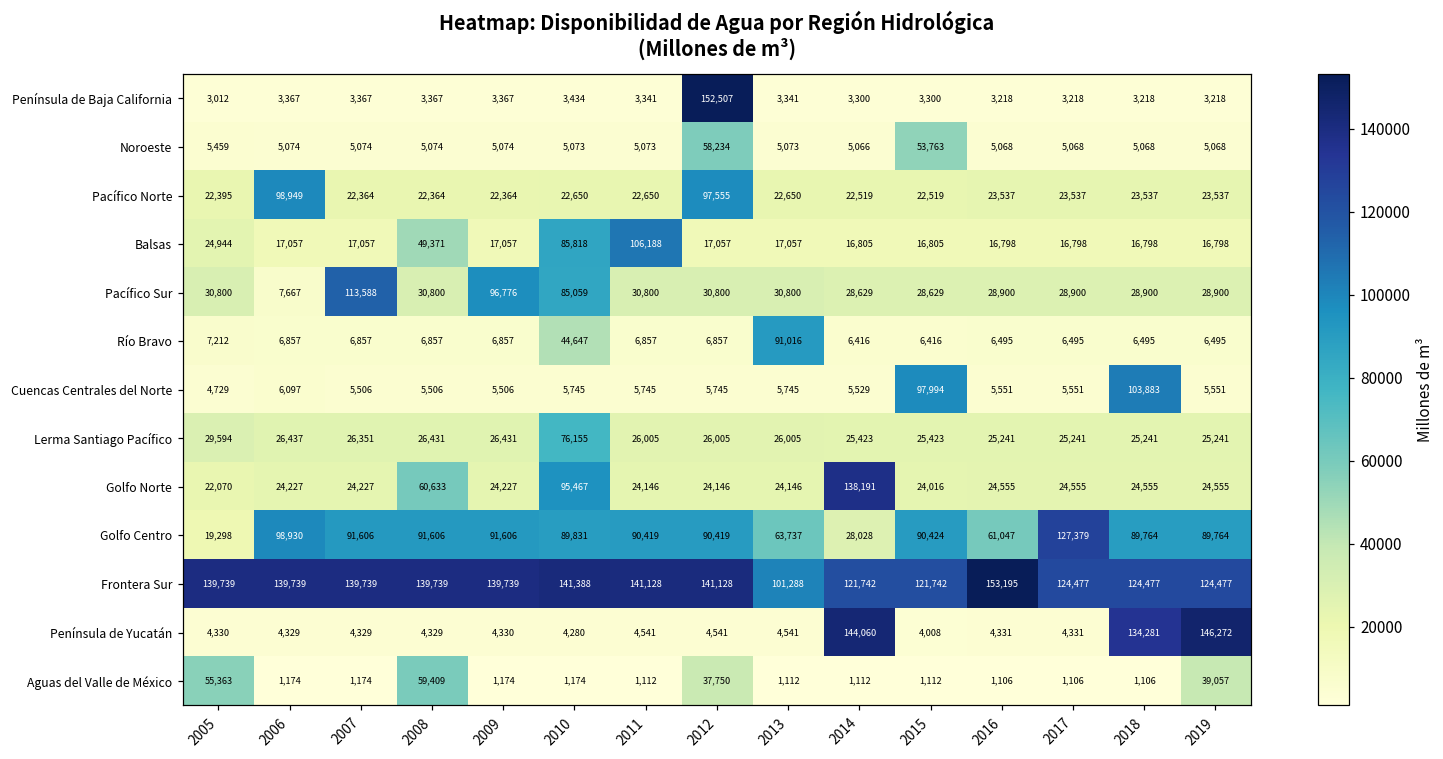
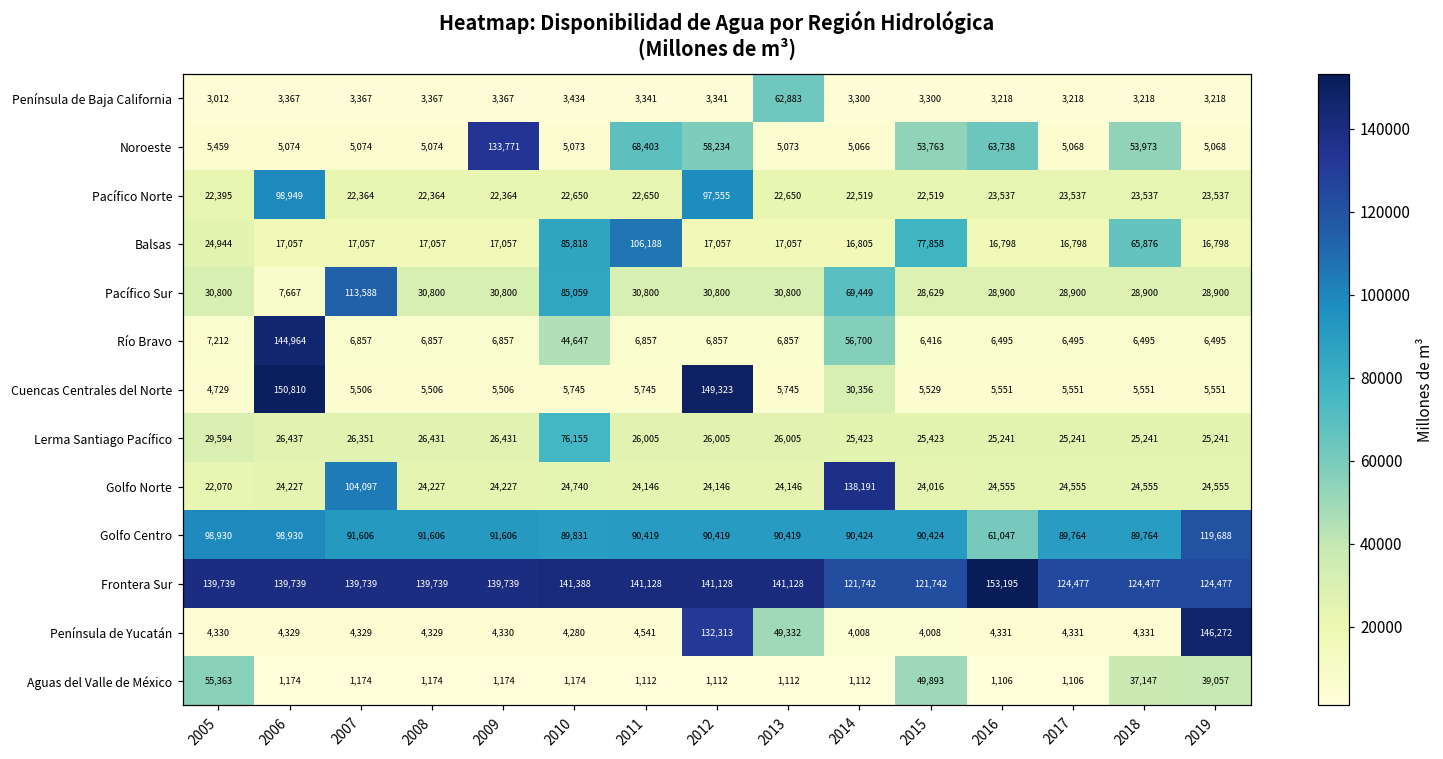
  {
    "Península de Baja California": {
      "2005": "3,012",
      "2006": "3,367",
      "2007": "3,367",
      "2008": "3,367",
      "2009": "3,367",
      "2010": "3,434",
      "2011": "3,341",
-     "2012": "152,507",
-     "2013": "3,341",
+     "2012": "3,341",
+     "2013": "62,883",
      "2014": "3,300",
      "2015": "3,300",
      "2016": "3,218",
      "2017": "3,218",
      "2018": "3,218",
      "2019": "3,218"
    },
    "Noroeste": {
      "2005": "5,459",
      "2006": "5,074",
      "2007": "5,074",
      "2008": "5,074",
-     "2009": "5,074",
+     "2009": "133,771",
      "2010": "5,073",
-     "2011": "5,073",
+     "2011": "68,403",
      "2012": "58,234",
      "2013": "5,073",
      "2014": "5,066",
      "2015": "53,763",
-     "2016": "5,068",
+     "2016": "63,738",
      "2017": "5,068",
-     "2018": "5,068",
+     "2018": "53,973",
      "2019": "5,068"
    },
    "Pacífico Norte": {
      "2005": "22,395",
      "2006": "98,949",
      "2007": "22,364",
      "2008": "22,364",
      "2009": "22,364",
      "2010": "22,650",
      "2011": "22,650",
      "2012": "97,555",
      "2013": "22,650",
      "2014": "22,519",
      "2015": "22,519",
      "2016": "23,537",
      "2017": "23,537",
      "2018": "23,537",
      "2019": "23,537"
    },
    "Balsas": {
      "2005": "24,944",
      "2006": "17,057",
      "2007": "17,057",
-     "2008": "49,371",
+     "2008": "17,057",
      "2009": "17,057",
      "2010": "85,818",
      "2011": "106,188",
      "2012": "17,057",
      "2013": "17,057",
      "2014": "16,805",
-     "2015": "16,805",
+     "2015": "77,858",
      "2016": "16,798",
      "2017": "16,798",
-     "2018": "16,798",
+     "2018": "65,876",
      "2019": "16,798"
    },
    "Pacífico Sur": {
      "2005": "30,800",
      "2006": "7,667",
      "2007": "113,588",
      "2008": "30,800",
-     "2009": "96,776",
+     "2009": "30,800",
      "2010": "85,059",
      "2011": "30,800",
      "2012": "30,800",
      "2013": "30,800",
-     "2014": "28,629",
+     "2014": "69,449",
      "2015": "28,629",
      "2016": "28,900",
      "2017": "28,900",
      "2018": "28,900",
      "2019": "28,900"
    },
    "Río Bravo": {
      "2005": "7,212",
-     "2006": "6,857",
+     "2006": "144,964",
      "2007": "6,857",
      "2008": "6,857",
      "2009": "6,857",
      "2010": "44,647",
      "2011": "6,857",
      "2012": "6,857",
-     "2013": "91,016",
-     "2014": "6,416",
+     "2013": "6,857",
+     "2014": "56,700",
      "2015": "6,416",
      "2016": "6,495",
      "2017": "6,495",
      "2018": "6,495",
      "2019": "6,495"
    },
    "Cuencas Centrales del Norte": {
      "2005": "4,729",
-     "2006": "6,097",
+     "2006": "150,810",
      "2007": "5,506",
      "2008": "5,506",
      "2009": "5,506",
      "2010": "5,745",
      "2011": "5,745",
-     "2012": "5,745",
+     "2012": "149,323",
      "2013": "5,745",
-     "2014": "5,529",
-     "2015": "97,994",
+     "2014": "30,356",
+     "2015": "5,529",
      "2016": "5,551",
      "2017": "5,551",
-     "2018": "103,883",
+     "2018": "5,551",
      "2019": "5,551"
    },
    "Lerma Santiago Pacífico": {
      "2005": "29,594",
      "2006": "26,437",
      "2007": "26,351",
      "2008": "26,431",
      "2009": "26,431",
      "2010": "76,155",
      "2011": "26,005",
      "2012": "26,005",
      "2013": "26,005",
      "2014": "25,423",
      "2015": "25,423",
      "2016": "25,241",
      "2017": "25,241",
      "2018": "25,241",
      "2019": "25,241"
    },
    "Golfo Norte": {
      "2005": "22,070",
      "2006": "24,227",
-     "2007": "24,227",
-     "2008": "60,633",
+     "2007": "104,097",
+     "2008": "24,227",
      "2009": "24,227",
-     "2010": "95,467",
+     "2010": "24,740",
      "2011": "24,146",
      "2012": "24,146",
      "2013": "24,146",
      "2014": "138,191",
      "2015": "24,016",
      "2016": "24,555",
      "2017": "24,555",
      "2018": "24,555",
      "2019": "24,555"
    },
    "Golfo Centro": {
-     "2005": "19,298",
+     "2005": "98,930",
      "2006": "98,930",
      "2007": "91,606",
      "2008": "91,606",
      "2009": "91,606",
      "2010": "89,831",
      "2011": "90,419",
      "2012": "90,419",
-     "2013": "63,737",
-     "2014": "28,028",
+     "2013": "90,419",
+     "2014": "90,424",
      "2015": "90,424",
      "2016": "61,047",
-     "2017": "127,379",
+     "2017": "89,764",
      "2018": "89,764",
-     "2019": "89,764"
+     "2019": "119,688"
    },
    "Frontera Sur": {
      "2005": "139,739",
      "2006": "139,739",
      "2007": "139,739",
      "2008": "139,739",
      "2009": "139,739",
      "2010": "141,388",
      "2011": "141,128",
      "2012": "141,128",
-     "2013": "101,288",
+     "2013": "141,128",
      "2014": "121,742",
      "2015": "121,742",
      "2016": "153,195",
      "2017": "124,477",
      "2018": "124,477",
      "2019": "124,477"
    },
    "Península de Yucatán": {
      "2005": "4,330",
      "2006": "4,329",
      "2007": "4,329",
      "2008": "4,329",
      "2009": "4,330",
      "2010": "4,280",
      "2011": "4,541",
-     "2012": "4,541",
-     "2013": "4,541",
-     "2014": "144,060",
+     "2012": "132,313",
+     "2013": "49,332",
+     "2014": "4,008",
      "2015": "4,008",
      "2016": "4,331",
      "2017": "4,331",
-     "2018": "134,281",
+     "2018": "4,331",
      "2019": "146,272"
    },
    "Aguas del Valle de México": {
      "2005": "55,363",
      "2006": "1,174",
      "2007": "1,174",
-     "2008": "59,409",
+     "2008": "1,174",
      "2009": "1,174",
      "2010": "1,174",
      "2011": "1,112",
-     "2012": "37,750",
+     "2012": "1,112",
      "2013": "1,112",
      "2014": "1,112",
-     "2015": "1,112",
+     "2015": "49,893",
      "2016": "1,106",
      "2017": "1,106",
-     "2018": "1,106",
+     "2018": "37,147",
      "2019": "39,057"
    }
  }
